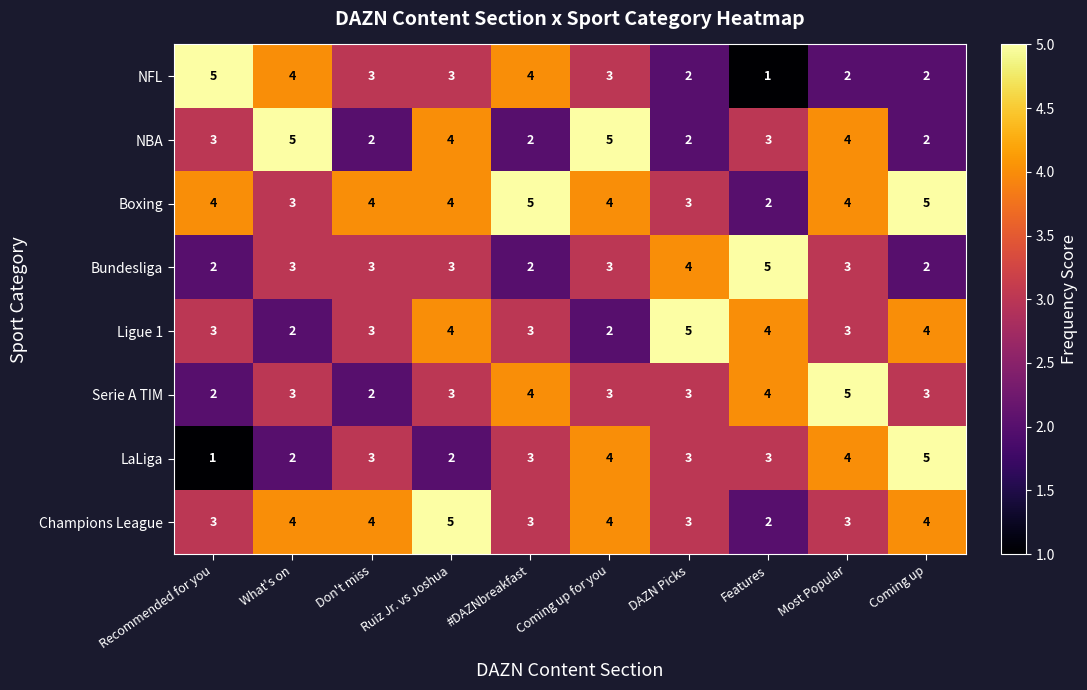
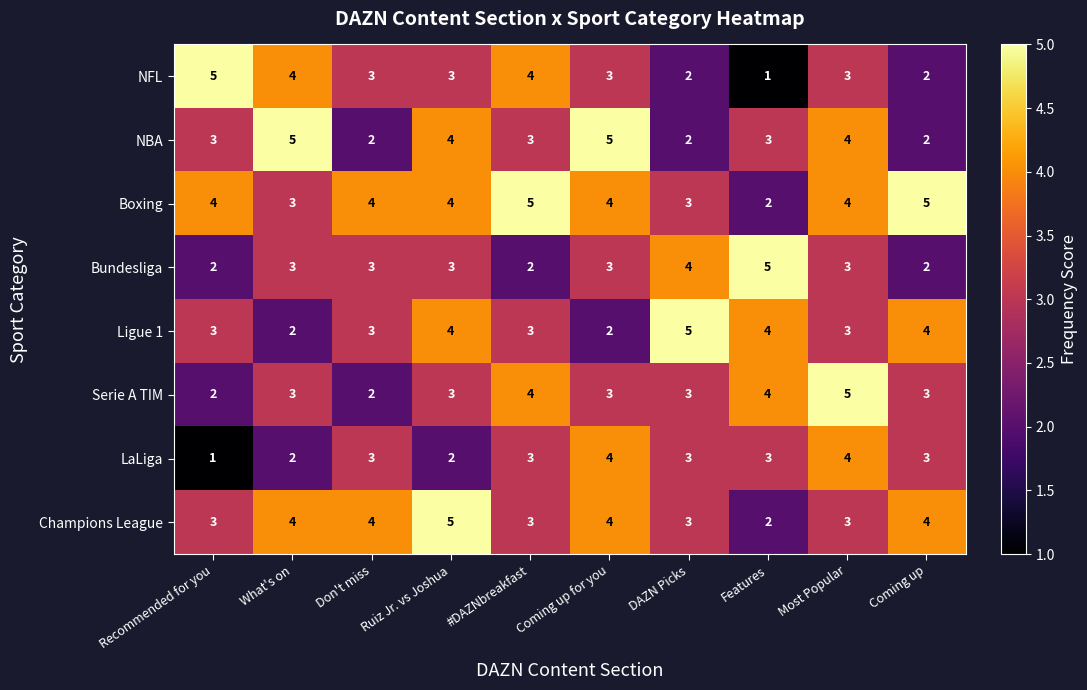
  {
    "NFL": {
      "Recommended for you": 5,
      "What's on": 4,
      "Don't miss": 3,
      "Ruiz Jr. vs Joshua": 3,
      "#DAZNbreakfast": 4,
      "Coming up for you": 3,
      "DAZN Picks": 2,
      "Features": 1,
-     "Most Popular": 2,
+     "Most Popular": 3,
      "Coming up": 2
    },
    "NBA": {
      "Recommended for you": 3,
      "What's on": 5,
      "Don't miss": 2,
      "Ruiz Jr. vs Joshua": 4,
-     "#DAZNbreakfast": 2,
+     "#DAZNbreakfast": 3,
      "Coming up for you": 5,
      "DAZN Picks": 2,
      "Features": 3,
      "Most Popular": 4,
      "Coming up": 2
    },
    "Boxing": {
      "Recommended for you": 4,
      "What's on": 3,
      "Don't miss": 4,
      "Ruiz Jr. vs Joshua": 4,
      "#DAZNbreakfast": 5,
      "Coming up for you": 4,
      "DAZN Picks": 3,
      "Features": 2,
      "Most Popular": 4,
      "Coming up": 5
    },
    "Bundesliga": {
      "Recommended for you": 2,
      "What's on": 3,
      "Don't miss": 3,
      "Ruiz Jr. vs Joshua": 3,
      "#DAZNbreakfast": 2,
      "Coming up for you": 3,
      "DAZN Picks": 4,
      "Features": 5,
      "Most Popular": 3,
      "Coming up": 2
    },
    "Ligue 1": {
      "Recommended for you": 3,
      "What's on": 2,
      "Don't miss": 3,
      "Ruiz Jr. vs Joshua": 4,
      "#DAZNbreakfast": 3,
      "Coming up for you": 2,
      "DAZN Picks": 5,
      "Features": 4,
      "Most Popular": 3,
      "Coming up": 4
    },
    "Serie A TIM": {
      "Recommended for you": 2,
      "What's on": 3,
      "Don't miss": 2,
      "Ruiz Jr. vs Joshua": 3,
      "#DAZNbreakfast": 4,
      "Coming up for you": 3,
      "DAZN Picks": 3,
      "Features": 4,
      "Most Popular": 5,
      "Coming up": 3
    },
    "LaLiga": {
      "Recommended for you": 1,
      "What's on": 2,
      "Don't miss": 3,
      "Ruiz Jr. vs Joshua": 2,
      "#DAZNbreakfast": 3,
      "Coming up for you": 4,
      "DAZN Picks": 3,
      "Features": 3,
      "Most Popular": 4,
-     "Coming up": 5
+     "Coming up": 3
    },
    "Champions League": {
      "Recommended for you": 3,
      "What's on": 4,
      "Don't miss": 4,
      "Ruiz Jr. vs Joshua": 5,
      "#DAZNbreakfast": 3,
      "Coming up for you": 4,
      "DAZN Picks": 3,
      "Features": 2,
      "Most Popular": 3,
      "Coming up": 4
    }
  }
